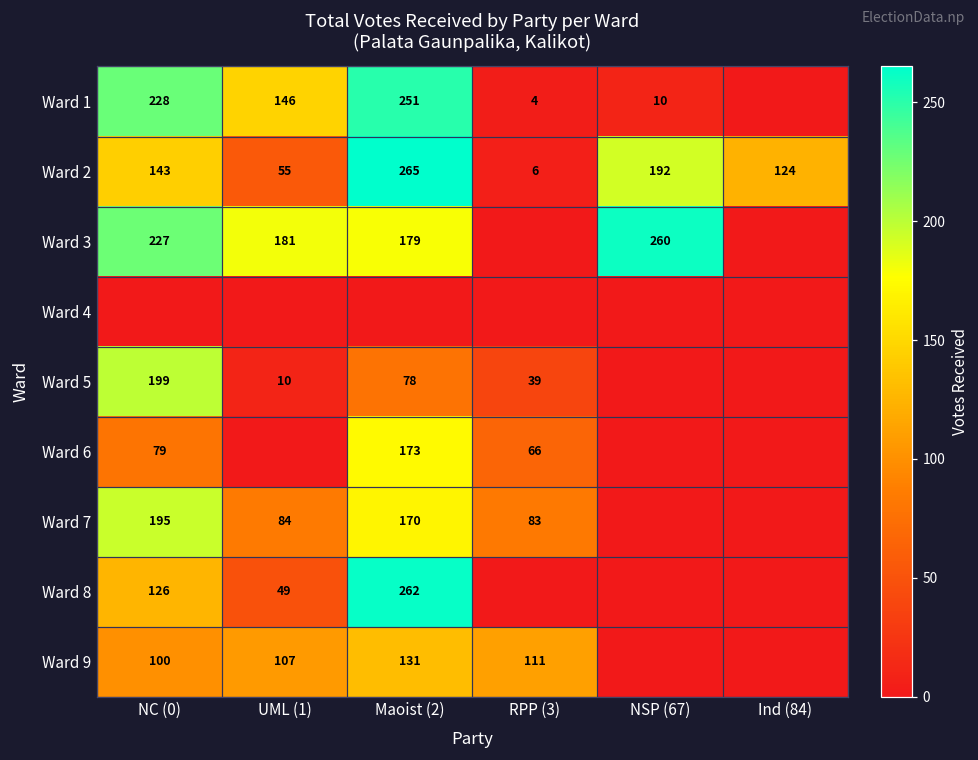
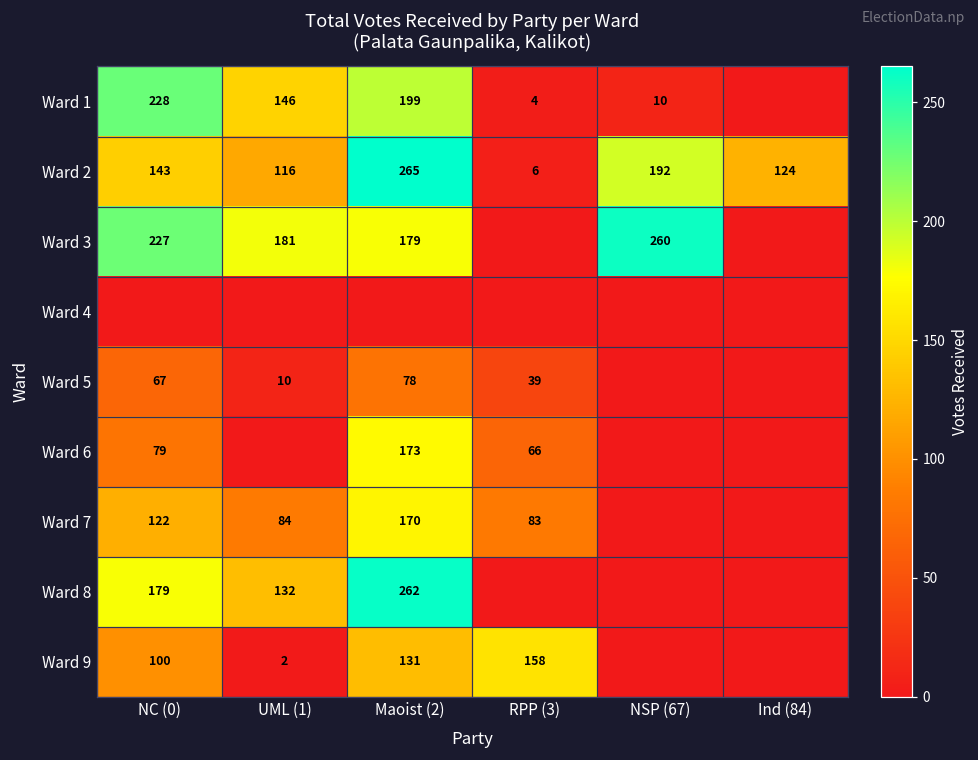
  {
    "Ward 1": {
      "NC (0)": 228,
      "UML (1)": 146,
-     "Maoist (2)": 251,
+     "Maoist (2)": 199,
      "RPP (3)": 4,
      "NSP (67)": 10
    },
    "Ward 2": {
      "NC (0)": 143,
-     "UML (1)": 55,
+     "UML (1)": 116,
      "Maoist (2)": 265,
      "RPP (3)": 6,
      "NSP (67)": 192,
      "Ind (84)": 124
    },
    "Ward 3": {
      "NC (0)": 227,
      "UML (1)": 181,
      "Maoist (2)": 179,
      "NSP (67)": 260
    },
    "Ward 5": {
-     "NC (0)": 199,
+     "NC (0)": 67,
      "UML (1)": 10,
      "Maoist (2)": 78,
      "RPP (3)": 39
    },
    "Ward 6": {
      "NC (0)": 79,
      "Maoist (2)": 173,
      "RPP (3)": 66
    },
    "Ward 7": {
-     "NC (0)": 195,
+     "NC (0)": 122,
      "UML (1)": 84,
      "Maoist (2)": 170,
      "RPP (3)": 83
    },
    "Ward 8": {
-     "NC (0)": 126,
-     "UML (1)": 49,
+     "NC (0)": 179,
+     "UML (1)": 132,
      "Maoist (2)": 262
    },
    "Ward 9": {
      "NC (0)": 100,
-     "UML (1)": 107,
+     "UML (1)": 2,
      "Maoist (2)": 131,
-     "RPP (3)": 111
+     "RPP (3)": 158
    }
  }
